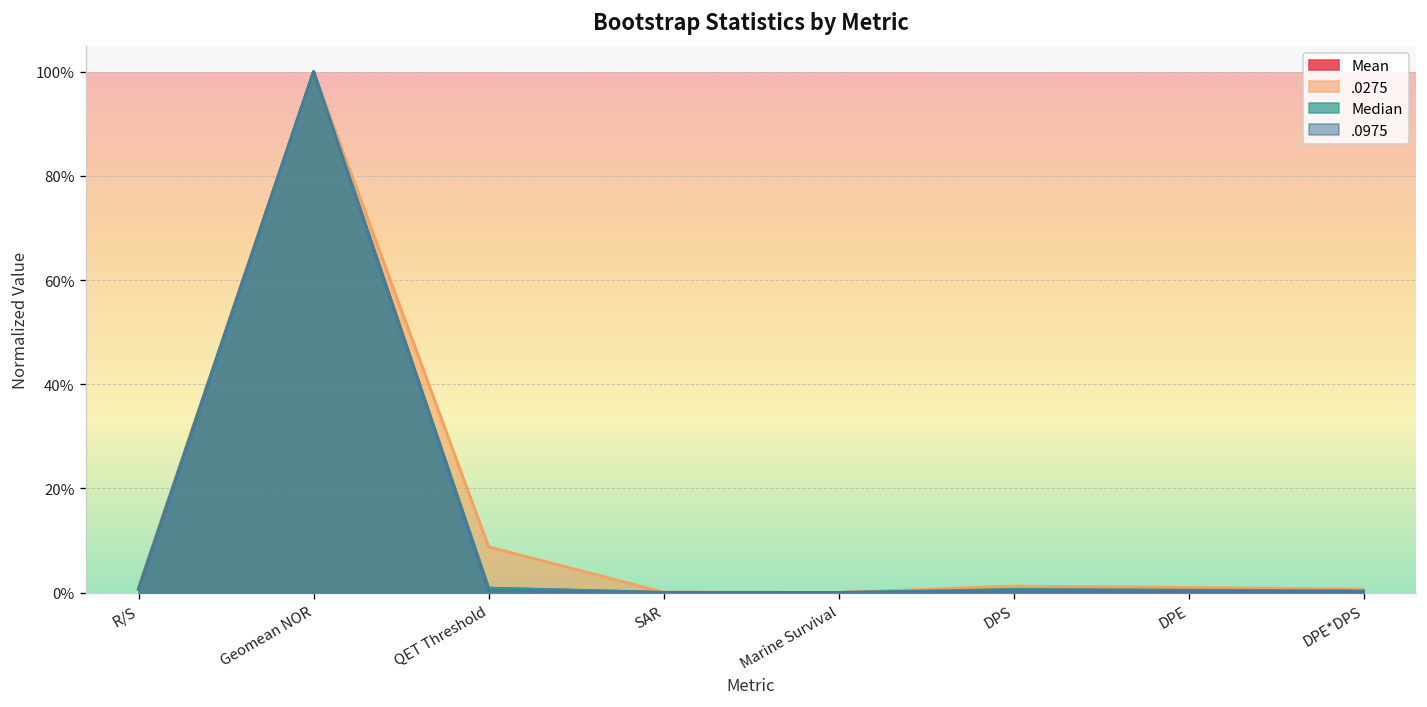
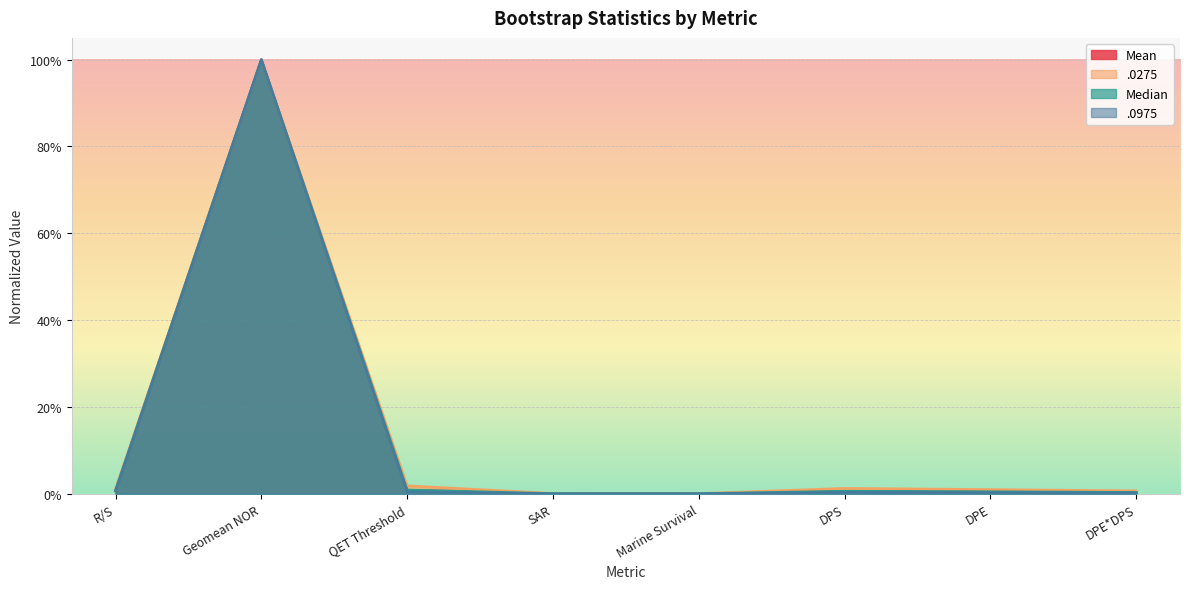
  {
    ".0275": {
-     "QET Threshold": "9%",
+     "QET Threshold": "2%",
      "DPS": "1%"
    }
  }
